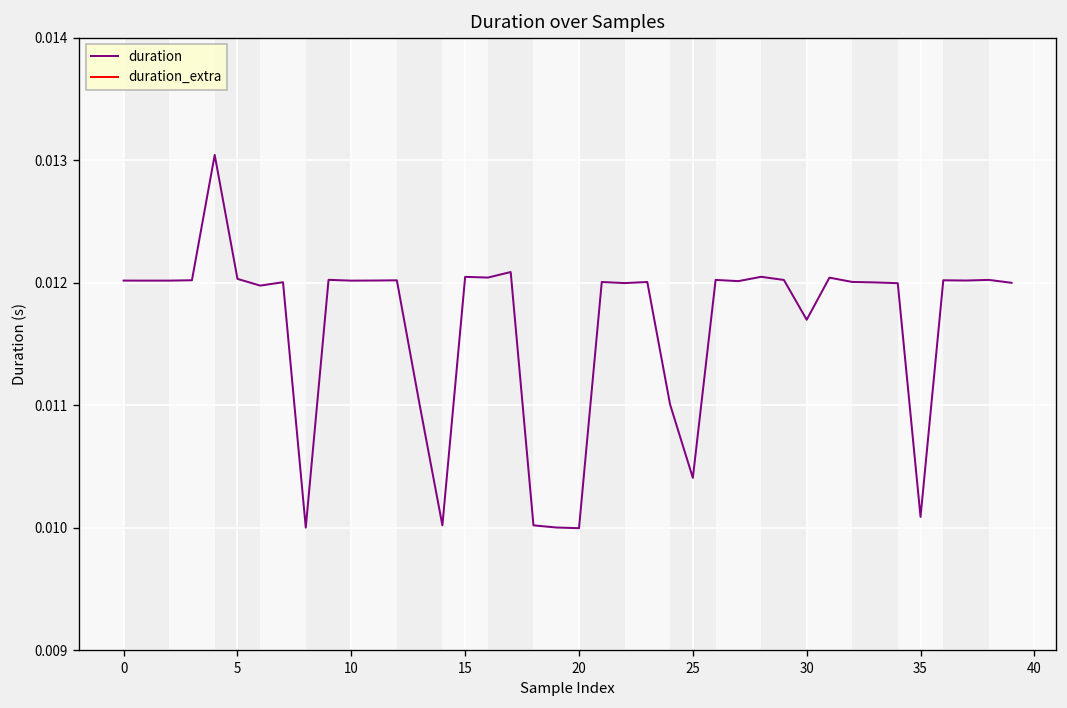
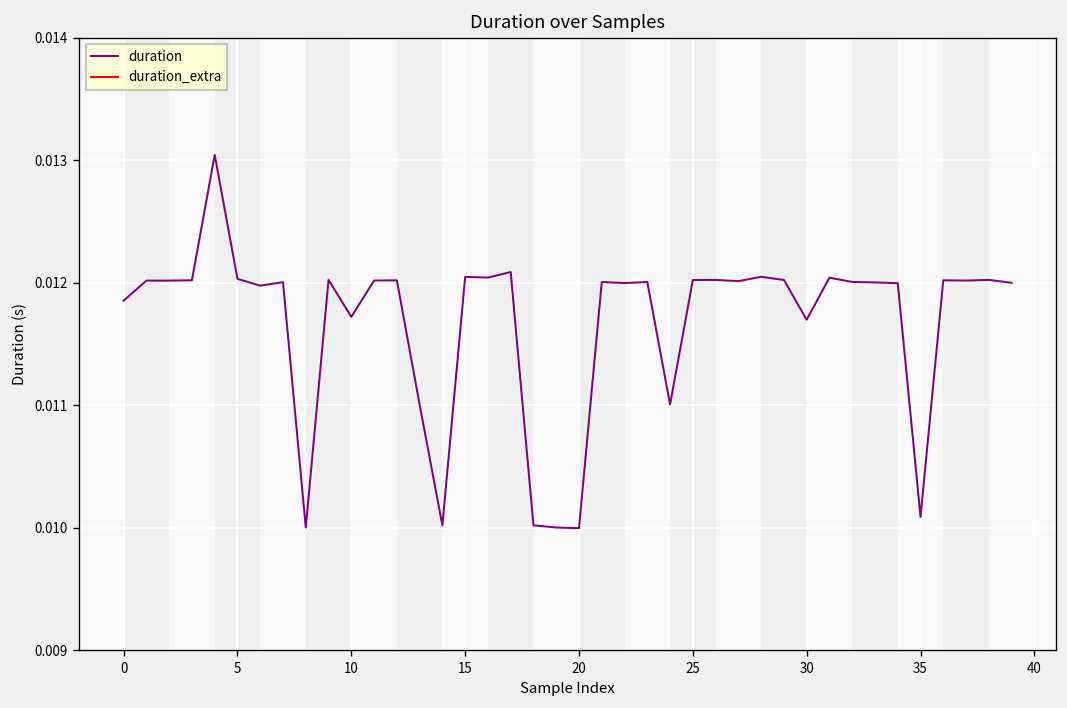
  {
    "duration": {
-     "0": 0.01202,
+     "0": 0.01185,
      "5": 0.01203,
-     "10": 0.01202,
+     "10": 0.01172,
      "15": 0.01205,
      "20": 0.00999,
-     "25": 0.01041,
+     "25": 0.01202,
      "30": 0.01170,
      "35": 0.01009
    }
  }
